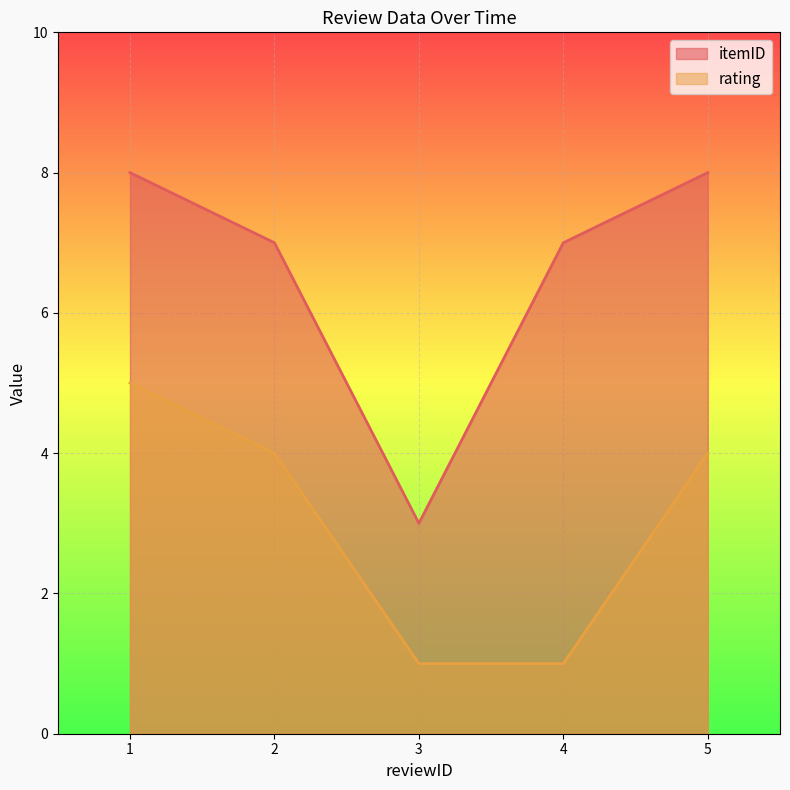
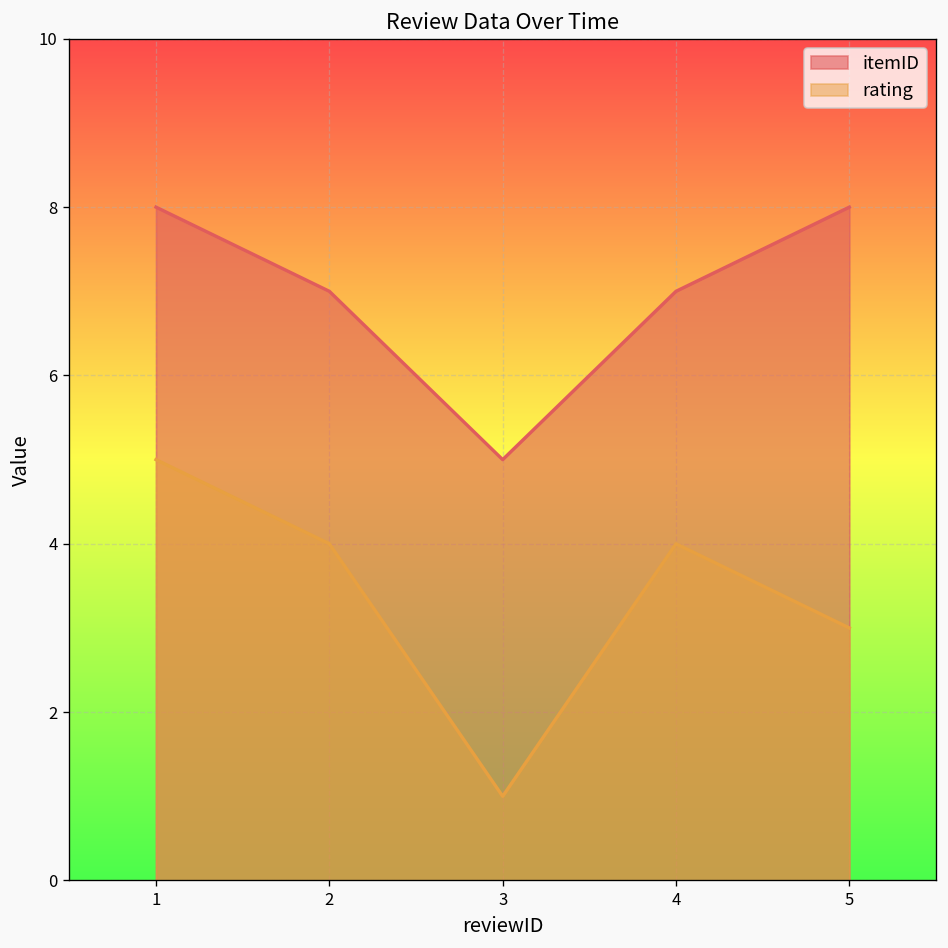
  {
    "itemID": {
      "1": 8,
      "2": 7,
-     "3": 3,
+     "3": 5,
      "4": 7,
      "5": 8
    },
    "rating": {
      "1": 5,
      "2": 4,
      "3": 1,
-     "4": 1,
-     "5": 4
+     "4": 4,
+     "5": 3
    }
  }
